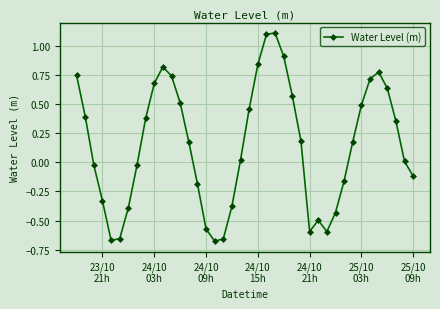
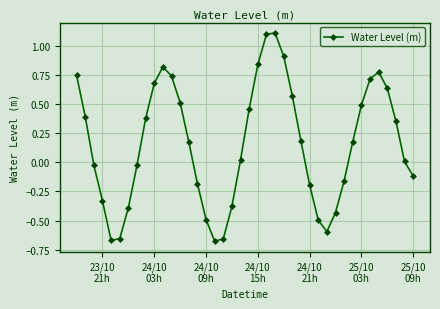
  {
    "23/10 21h": -0.33,
    "24/10 03h": 0.68,
-   "24/10 09h": -0.57,
+   "24/10 09h": -0.49,
    "24/10 15h": 0.84,
-   "24/10 21h": -0.60,
+   "24/10 21h": -0.19,
    "25/10 03h": 0.49,
    "25/10 09h": -0.12
  }
